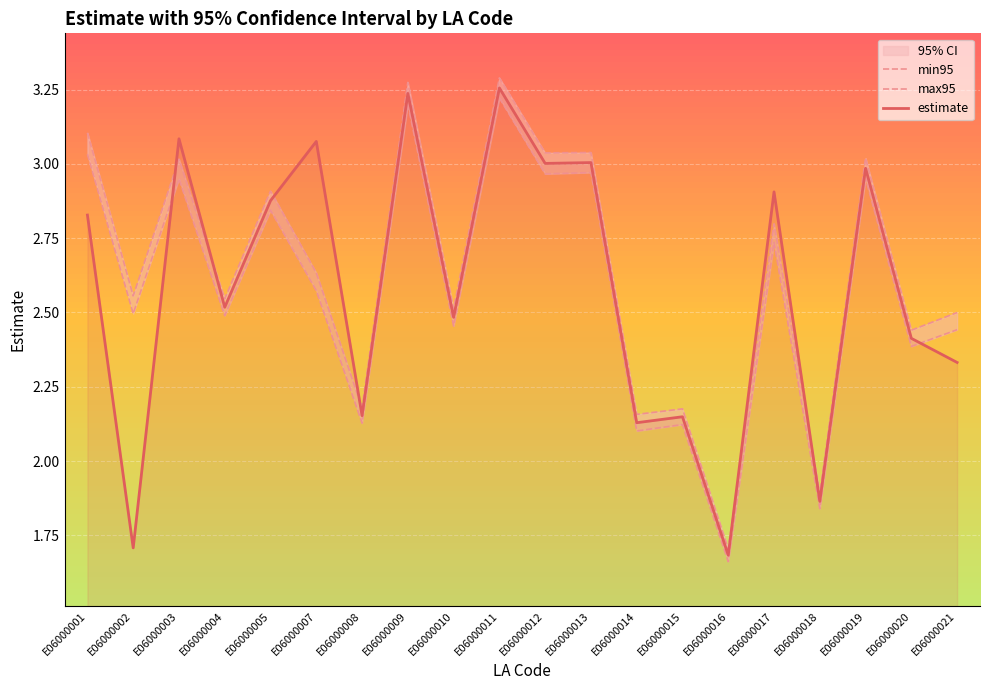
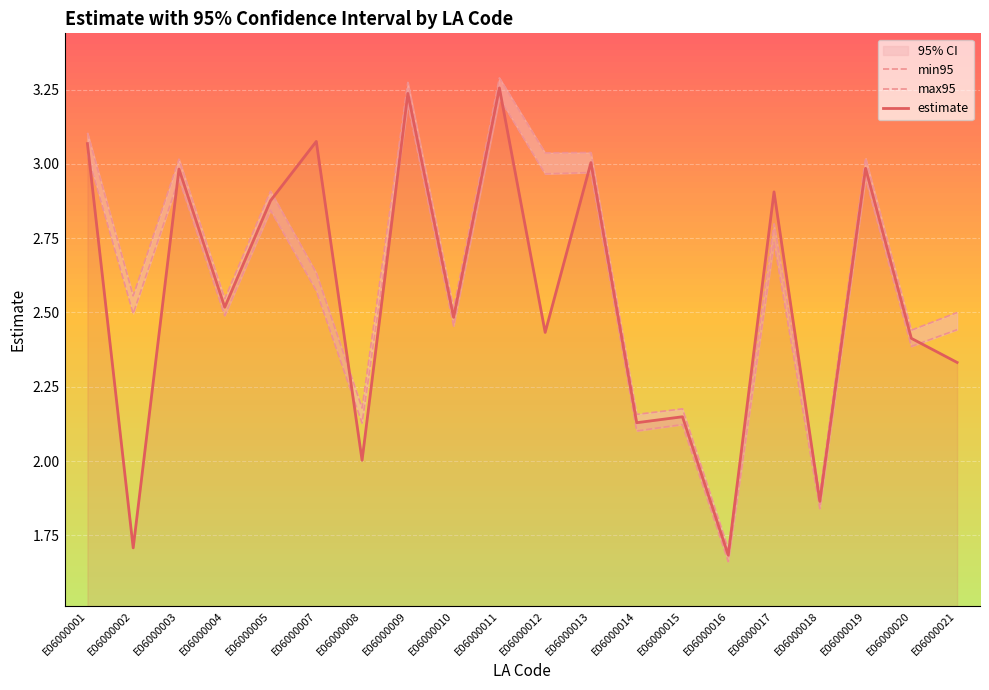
  {
    "estimate": {
-     "E06000001": 2.83,
+     "E06000001": 3.07,
      "E06000002": 1.71,
-     "E06000003": 3.08,
+     "E06000003": 2.98,
      "E06000004": 2.52,
      "E06000005": 2.88,
      "E06000007": 3.08,
-     "E06000008": 2.15,
+     "E06000008": 2.00,
      "E06000009": 3.24,
      "E06000010": 2.48,
      "E06000011": 3.26,
-     "E06000012": 3.00,
+     "E06000012": 2.43,
      "E06000013": 3.00,
      "E06000014": 2.13,
      "E06000015": 2.15,
      "E06000016": 1.68,
      "E06000017": 2.91,
      "E06000018": 1.86,
      "E06000019": 2.99,
      "E06000020": 2.41,
      "E06000021": 2.33
    }
  }
